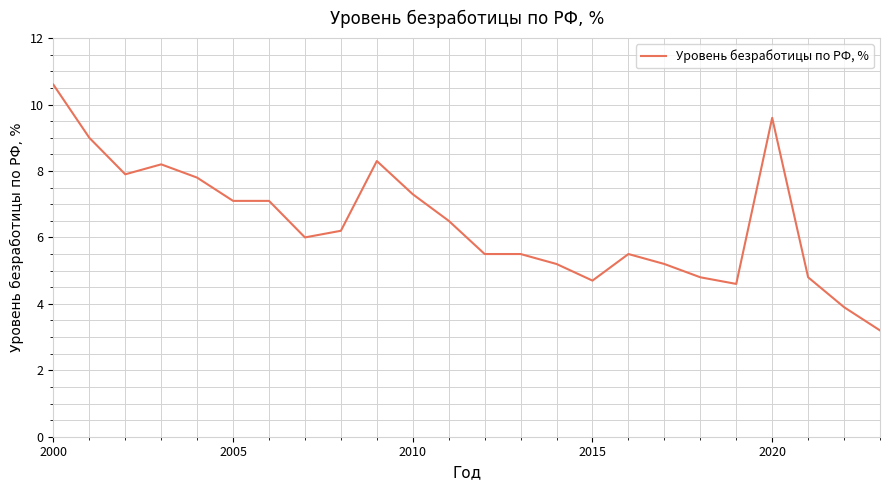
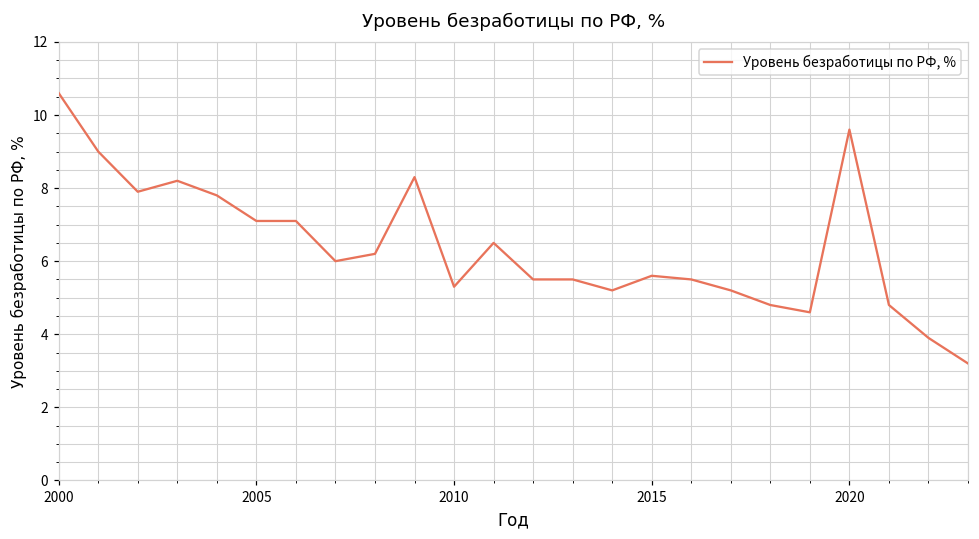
  {
    "2000": 10.6,
    "2005": 7.1,
-   "2010": 7.3,
-   "2015": 4.7,
+   "2010": 5.3,
+   "2015": 5.6,
    "2020": 9.6
  }
